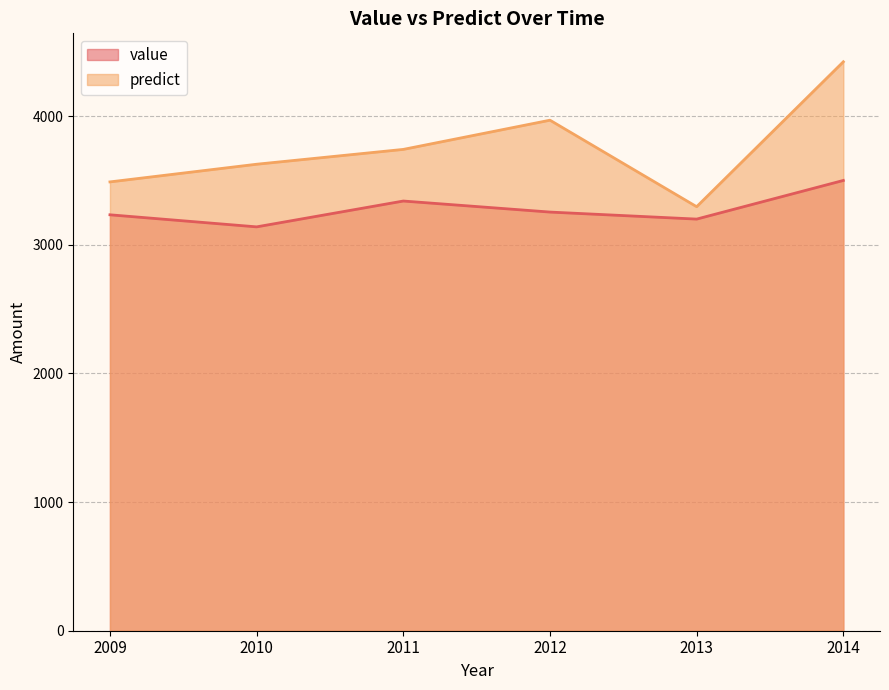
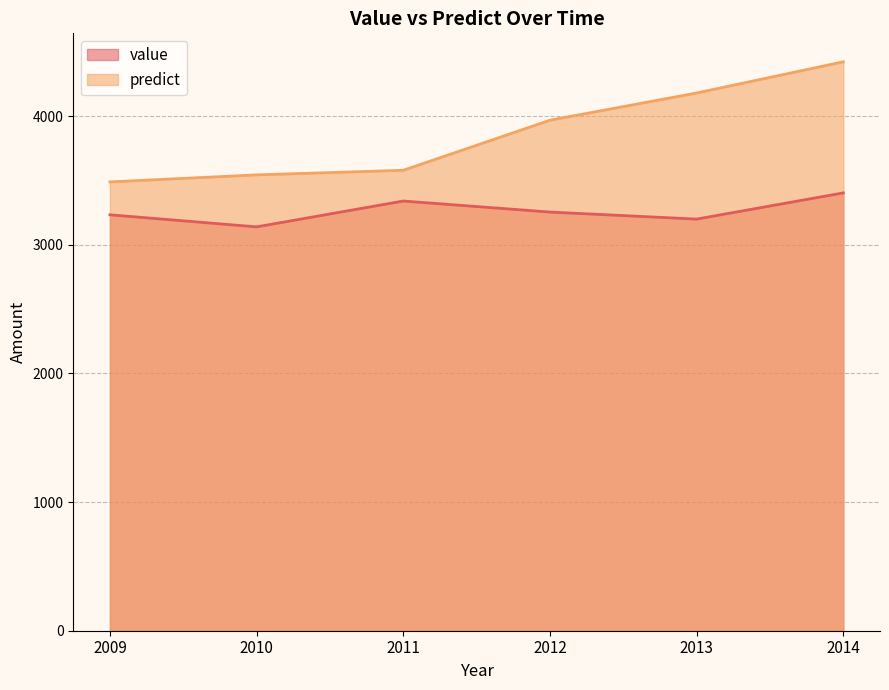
  {
    "value": {
      "2009": 3230,
      "2010": 3140,
      "2011": 3340,
      "2012": 3250,
      "2013": 3200,
-     "2014": 3500
+     "2014": 3400
    },
    "predict": {
      "2009": 3490,
-     "2010": 3630,
-     "2011": 3740,
+     "2010": 3540,
+     "2011": 3580,
      "2012": 3970,
-     "2013": 3300,
+     "2013": 4180,
      "2014": 4420
    }
  }
